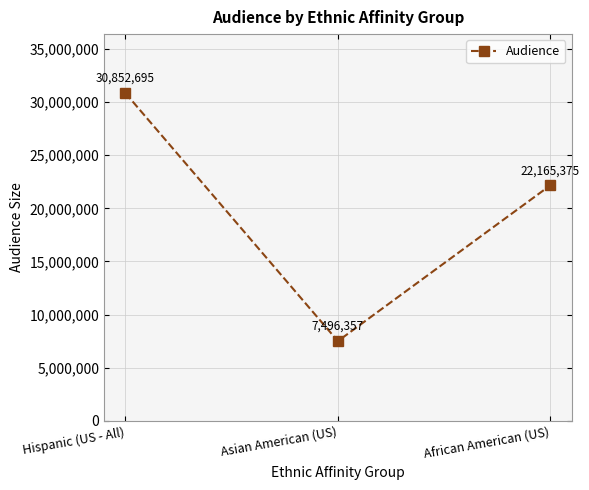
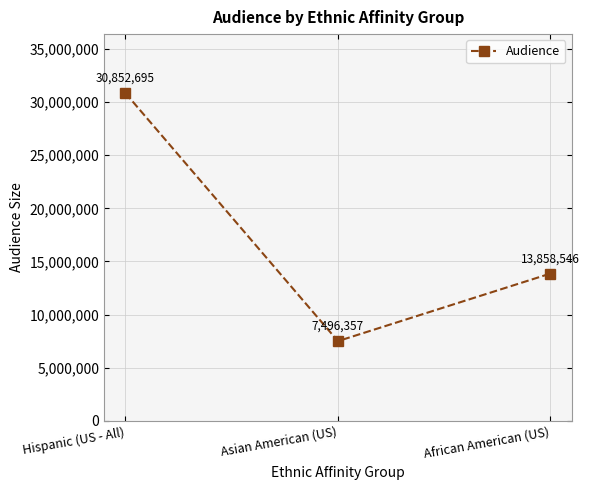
  {
    "Hispanic (US - All)": "30,852,695",
    "Asian American (US)": "7,496,357",
-   "African American (US)": "22,165,375"
+   "African American (US)": "13,858,546"
  }
